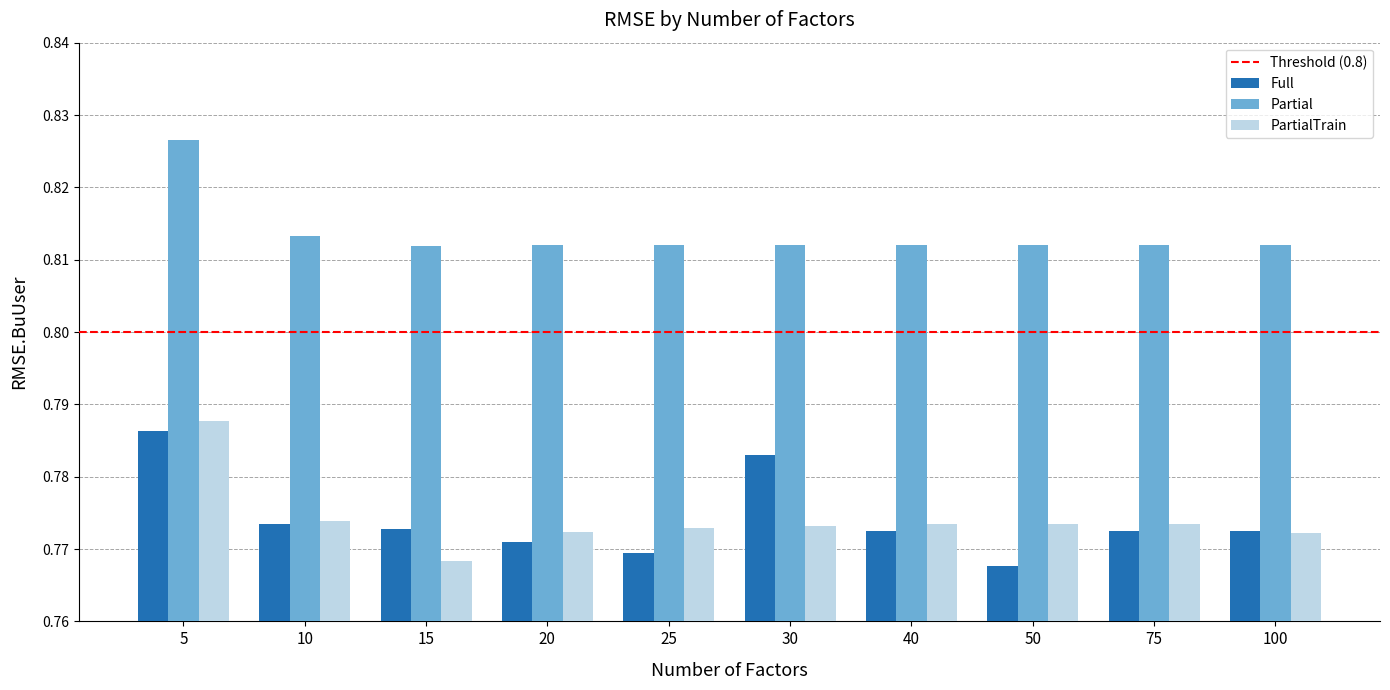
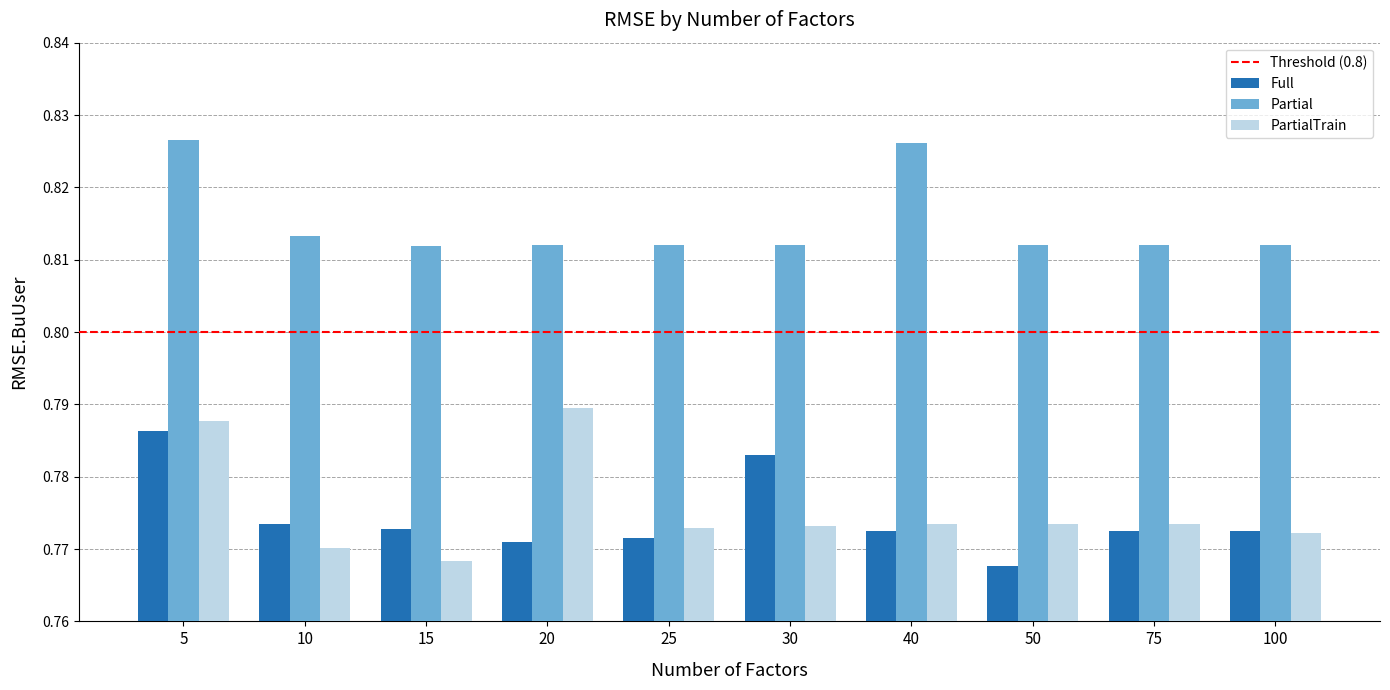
  {
    "Full": {
      "5": 0.786,
      "10": 0.774,
      "15": 0.773,
      "20": 0.771,
-     "25": 0.769,
+     "25": 0.772,
      "30": 0.783,
      "40": 0.773,
      "50": 0.768,
      "75": 0.773,
      "100": 0.773
    },
    "Partial": {
      "5": 0.827,
      "10": 0.813,
      "15": 0.812,
      "20": 0.812,
      "25": 0.812,
      "30": 0.812,
-     "40": 0.812,
+     "40": 0.826,
      "50": 0.812,
      "75": 0.812,
      "100": 0.812
    },
    "PartialTrain": {
      "5": 0.788,
-     "10": 0.774,
+     "10": 0.770,
      "15": 0.768,
-     "20": 0.772,
+     "20": 0.790,
      "25": 0.773,
      "30": 0.773,
      "40": 0.773,
      "50": 0.773,
      "75": 0.773,
      "100": 0.772
    }
  }
